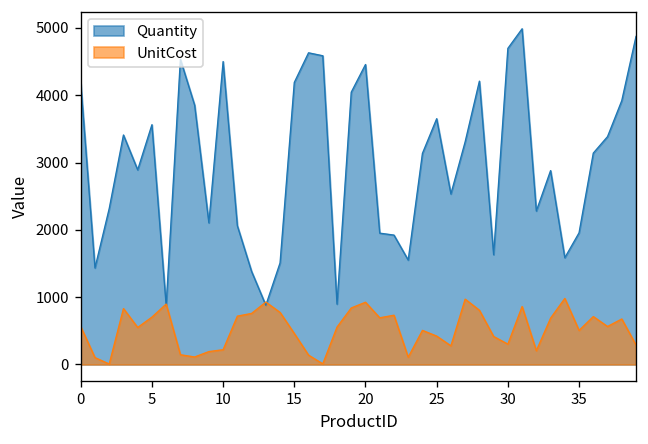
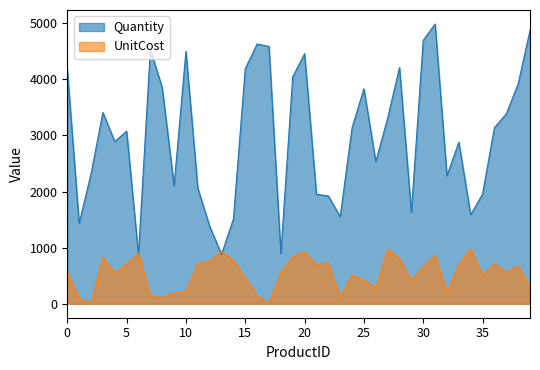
  {
    "Quantity": {
      "0": 4200,
-     "5": 3600,
+     "5": 3100,
      "10": 4500,
      "15": 4200,
      "20": 4500,
-     "25": 3700,
+     "25": 3800,
      "30": 4700,
      "35": 2000
    },
    "UnitCost": {
      "0": 600,
      "5": 700,
      "10": 200,
      "15": 500,
      "20": 900,
      "25": 400,
-     "30": 300,
+     "30": 700,
      "35": 500
    }
  }
